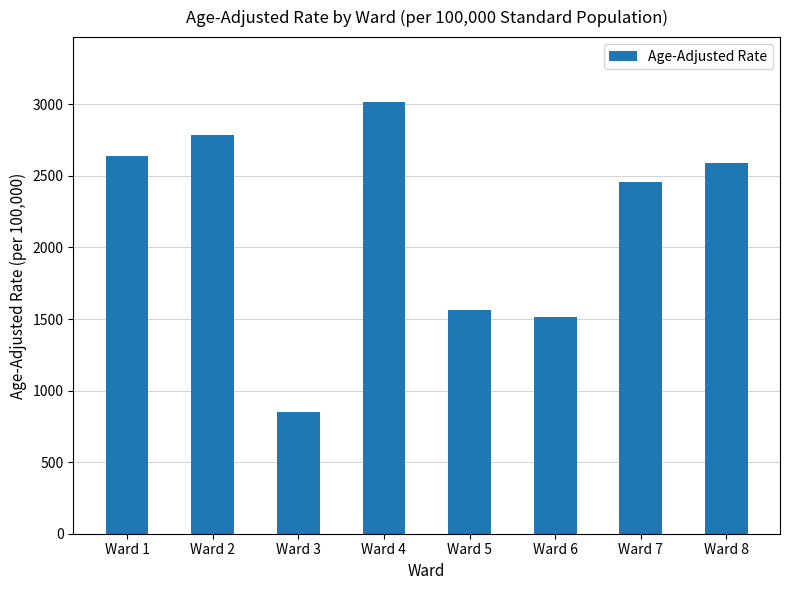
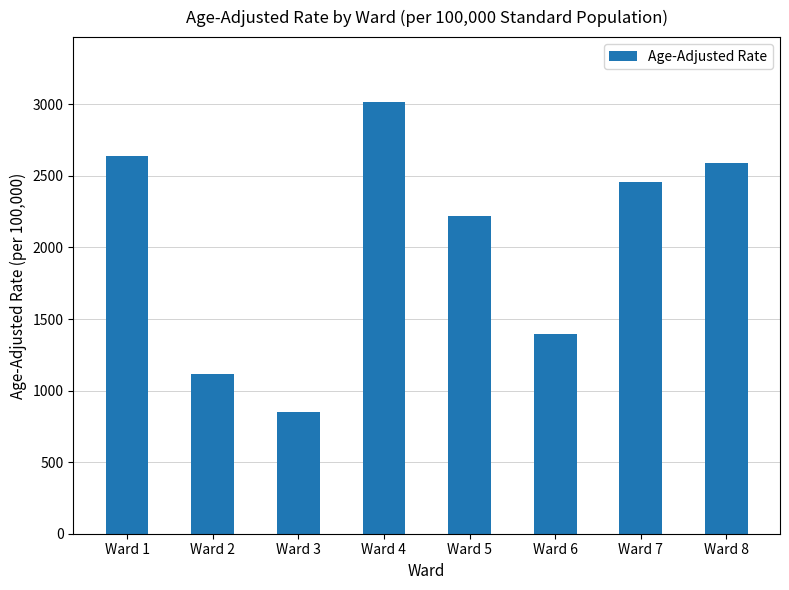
  {
    "Ward 1": 2640,
-   "Ward 2": 2780,
+   "Ward 2": 1120,
    "Ward 3": 850,
    "Ward 4": 3020,
-   "Ward 5": 1570,
-   "Ward 6": 1520,
+   "Ward 5": 2220,
+   "Ward 6": 1390,
    "Ward 7": 2460,
    "Ward 8": 2590
  }
